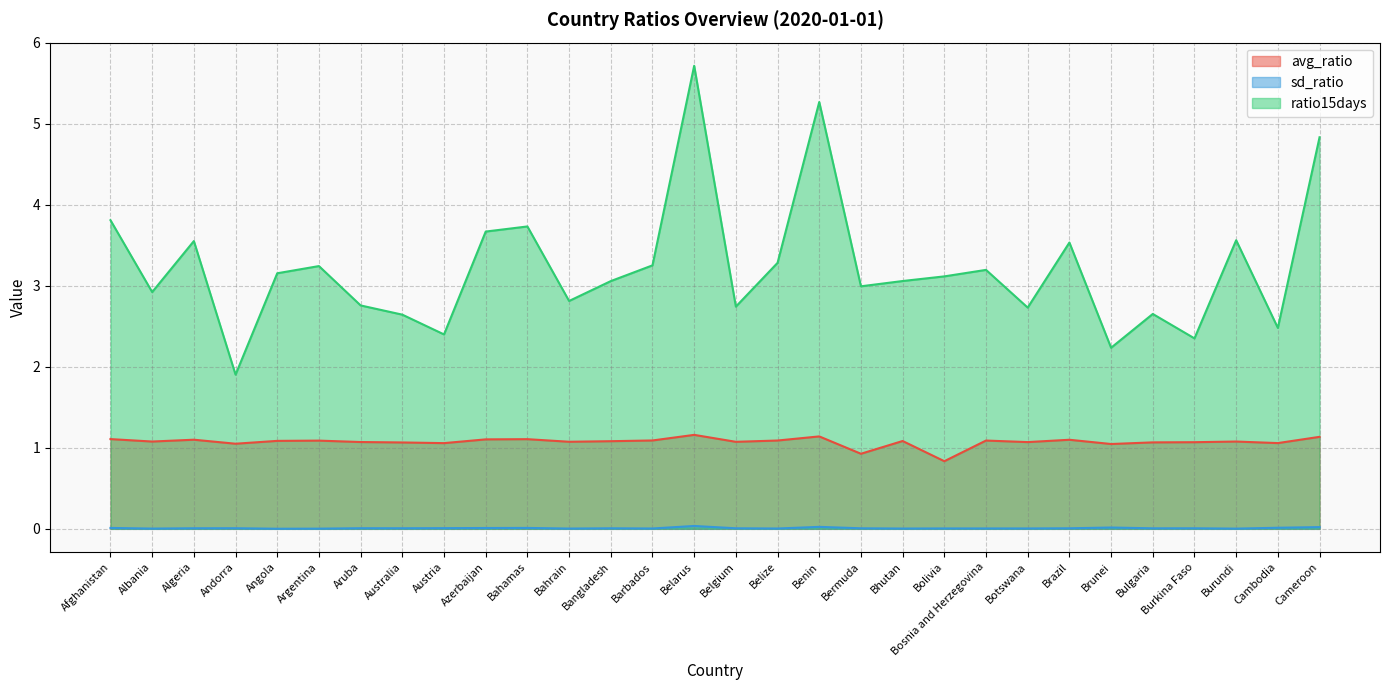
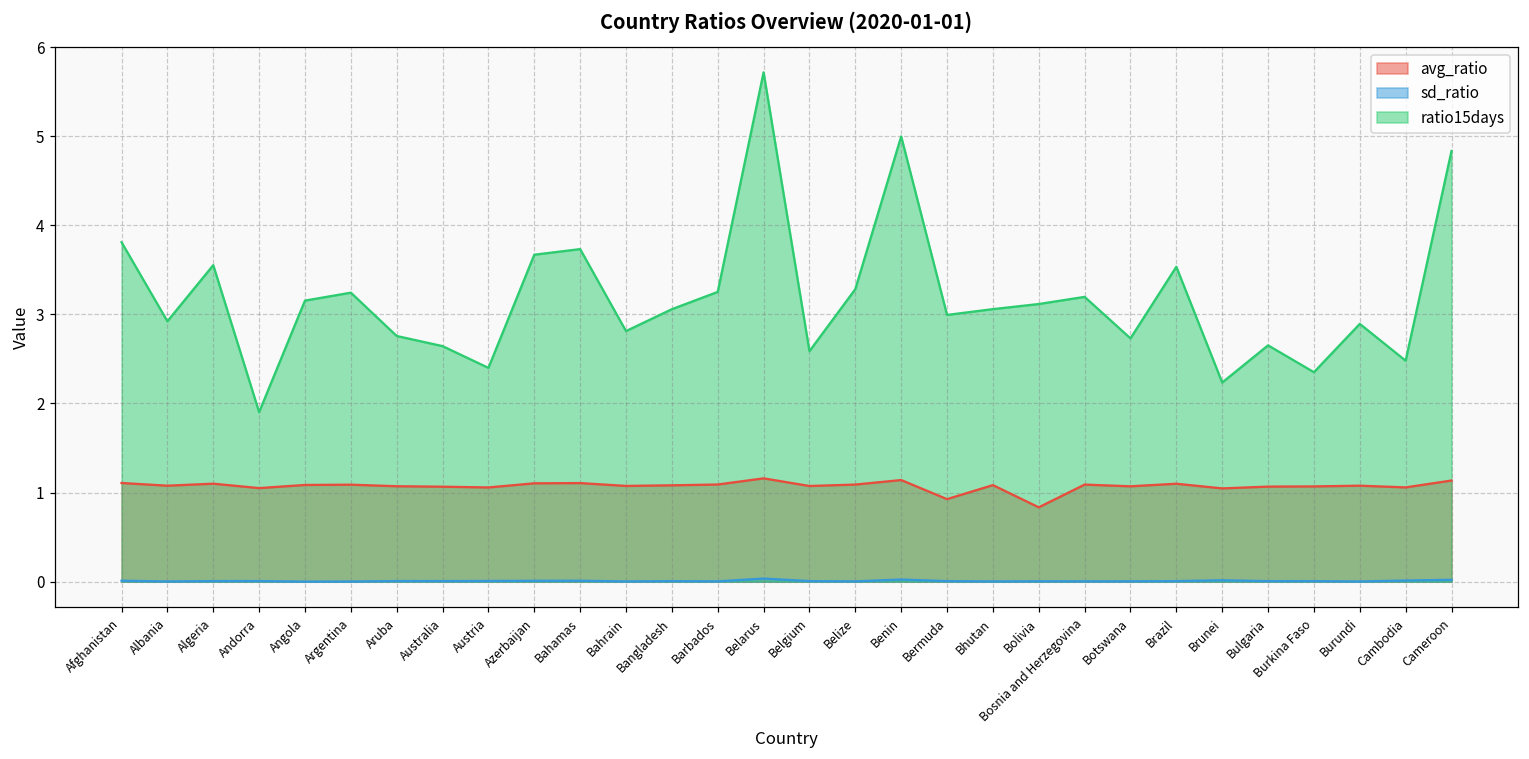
  {
    "avg_ratio": {
      "Afghanistan": 1.1,
      "Albania": 1.1,
      "Algeria": 1.1,
      "Andorra": 1.1,
      "Angola": 1.1,
      "Argentina": 1.1,
      "Aruba": 1.1,
      "Australia": 1.1,
      "Austria": 1.1,
      "Azerbaijan": 1.1,
      "Bahamas": 1.1,
      "Bahrain": 1.1,
      "Bangladesh": 1.1,
      "Barbados": 1.1,
      "Belarus": 1.2,
      "Belgium": 1.1,
      "Belize": 1.1,
      "Benin": 1.1,
      "Bermuda": 0.9,
      "Bhutan": 1.1,
      "Bolivia": 0.8,
      "Bosnia and Herzegovina": 1.1,
      "Botswana": 1.1,
      "Brazil": 1.1,
      "Brunei": 1.0,
      "Bulgaria": 1.1,
      "Burkina Faso": 1.1,
      "Burundi": 1.1,
      "Cambodia": 1.1,
      "Cameroon": 1.1
    },
    "sd_ratio": {
      "Afghanistan": 0.0,
      "Albania": 0.0,
      "Algeria": 0.0,
      "Andorra": 0.0,
      "Angola": 0.0,
      "Argentina": 0.0,
      "Aruba": 0.0,
      "Australia": 0.0,
      "Austria": 0.0,
      "Azerbaijan": 0.0,
      "Bahamas": 0.0,
      "Bahrain": 0.0,
      "Bangladesh": 0.0,
      "Barbados": 0.0,
      "Belarus": 0.0,
      "Belgium": 0.0,
      "Belize": 0.0,
      "Benin": 0.0,
      "Bermuda": 0.0,
      "Bhutan": 0.0,
      "Bolivia": 0.0,
      "Bosnia and Herzegovina": 0.0,
      "Botswana": 0.0,
      "Brazil": 0.0,
      "Brunei": 0.0,
      "Bulgaria": 0.0,
      "Burkina Faso": 0.0,
      "Burundi": 0.0,
      "Cambodia": 0.0,
      "Cameroon": 0.0
    },
    "ratio15days": {
      "Afghanistan": 3.8,
      "Albania": 2.9,
      "Algeria": 3.6,
      "Andorra": 1.9,
      "Angola": 3.2,
      "Argentina": 3.2,
      "Aruba": 2.8,
      "Australia": 2.6,
      "Austria": 2.4,
      "Azerbaijan": 3.7,
      "Bahamas": 3.7,
      "Bahrain": 2.8,
      "Bangladesh": 3.1,
      "Barbados": 3.3,
      "Belarus": 5.7,
-     "Belgium": 2.7,
+     "Belgium": 2.6,
      "Belize": 3.3,
-     "Benin": 5.3,
+     "Benin": 5.0,
      "Bermuda": 3.0,
      "Bhutan": 3.1,
      "Bolivia": 3.1,
      "Bosnia and Herzegovina": 3.2,
      "Botswana": 2.7,
      "Brazil": 3.5,
      "Brunei": 2.2,
      "Bulgaria": 2.7,
      "Burkina Faso": 2.4,
-     "Burundi": 3.6,
+     "Burundi": 2.9,
      "Cambodia": 2.5,
      "Cameroon": 4.8
    }
  }
